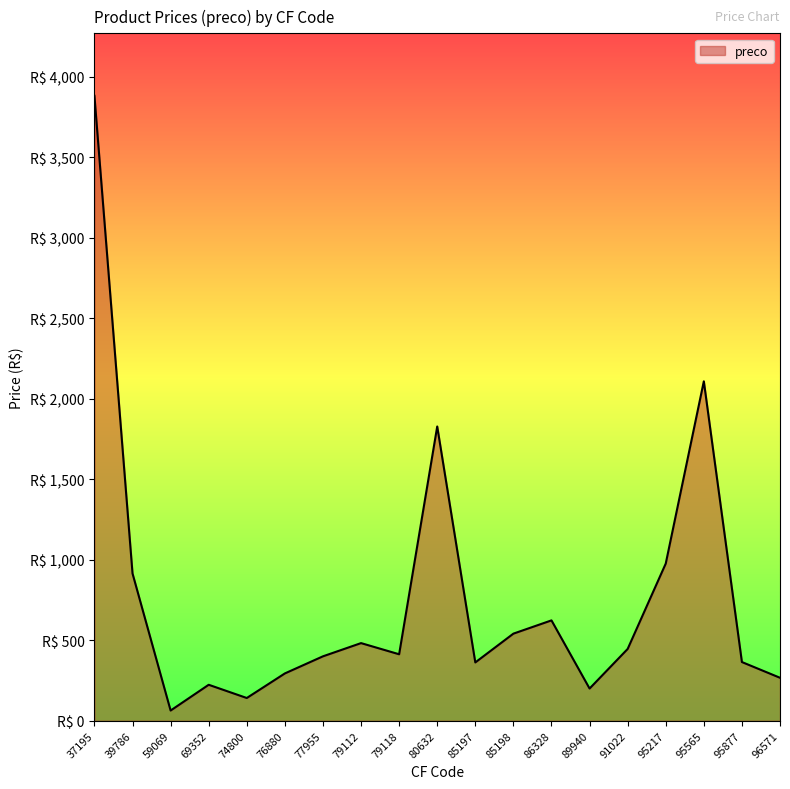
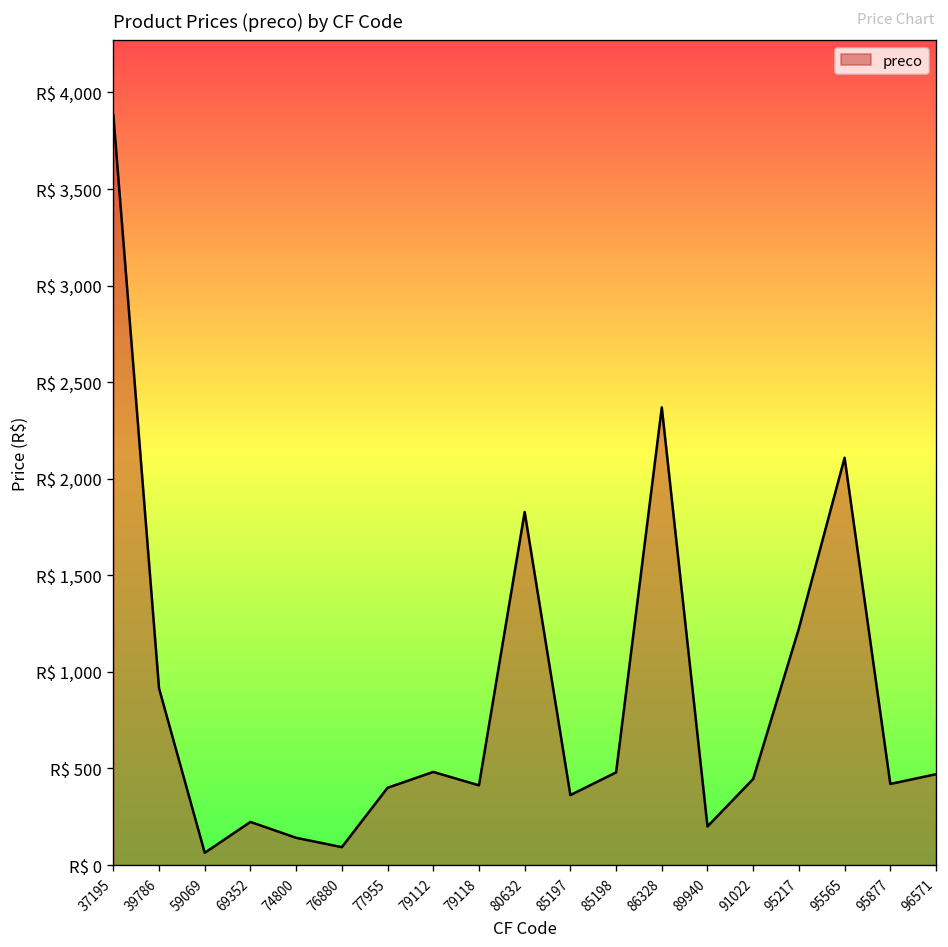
  {
    "37195": "R$ 3,880",
    "39786": "R$ 910",
    "59069": "R$ 60",
    "69352": "R$ 220",
    "74800": "R$ 140",
-   "76880": "R$ 290",
+   "76880": "R$ 90",
    "77955": "R$ 400",
    "79112": "R$ 480",
    "79118": "R$ 410",
    "80632": "R$ 1,830",
    "85197": "R$ 360",
-   "85198": "R$ 540",
-   "86328": "R$ 620",
+   "85198": "R$ 480",
+   "86328": "R$ 2,370",
    "89940": "R$ 200",
    "91022": "R$ 450",
-   "95217": "R$ 980",
+   "95217": "R$ 1,230",
    "95565": "R$ 2,110",
-   "95877": "R$ 360",
-   "96571": "R$ 270"
+   "95877": "R$ 420",
+   "96571": "R$ 470"
  }
